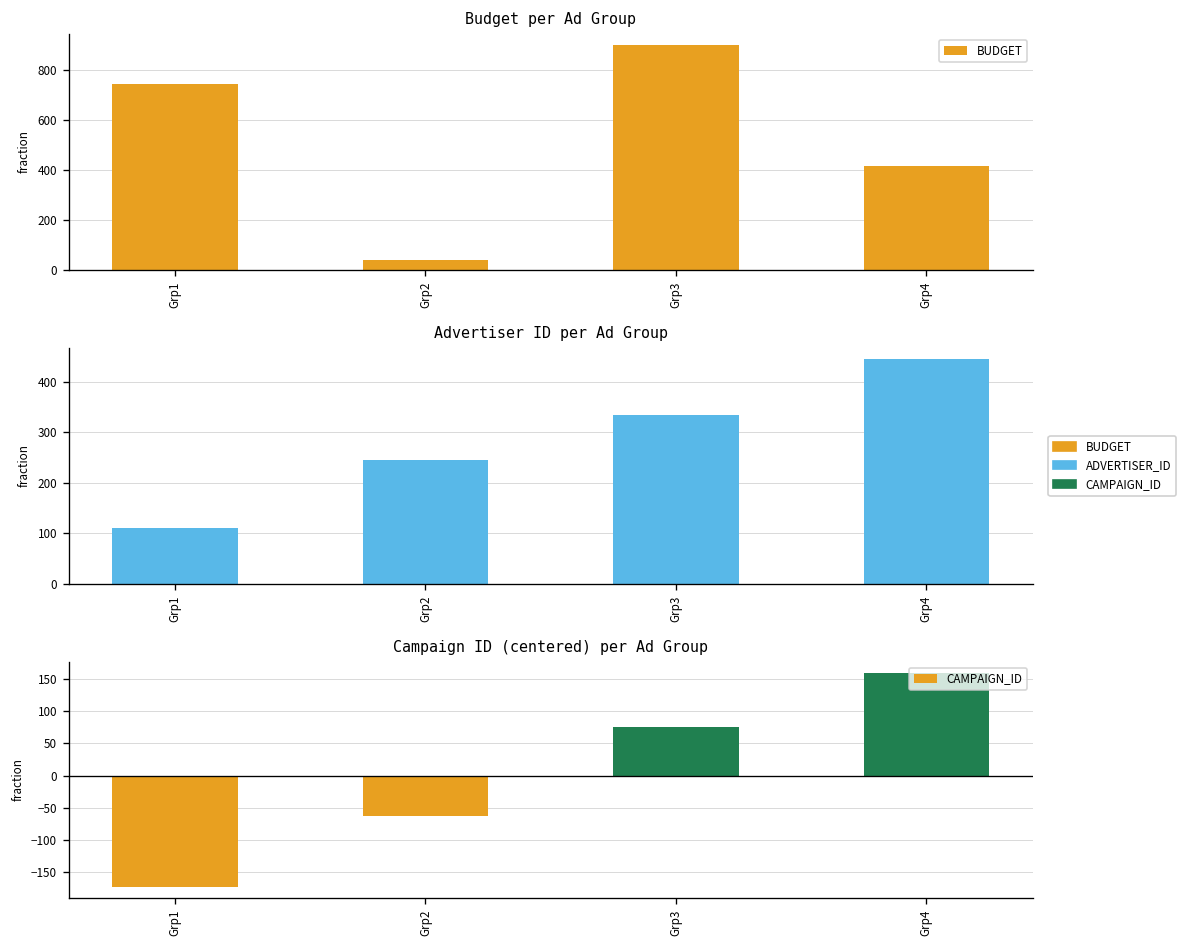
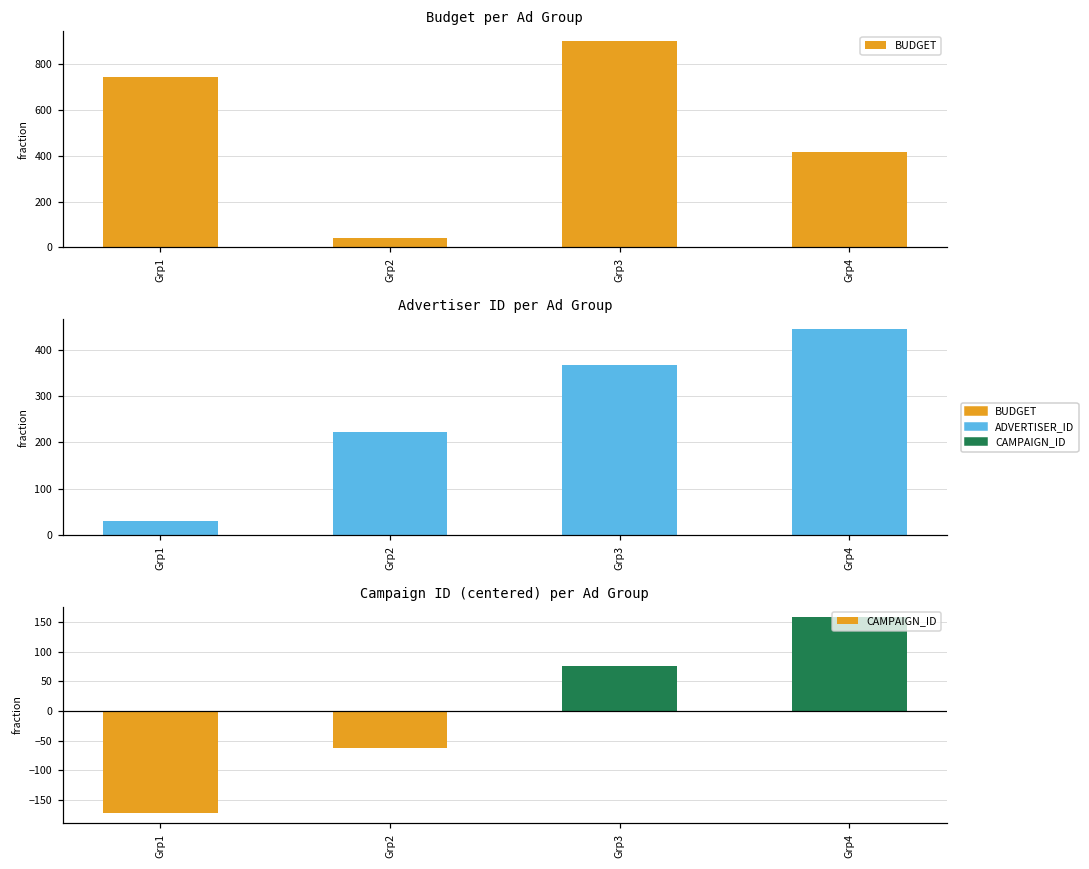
  {
    "Budget per Ad Group": {
      "Grp1": 750,
      "Grp2": 40,
      "Grp3": 900,
      "Grp4": 420
    },
    "Advertiser ID per Ad Group": {
-     "Grp1": 110,
-     "Grp2": 250,
-     "Grp3": 330,
+     "Grp1": 30,
+     "Grp2": 220,
+     "Grp3": 370,
      "Grp4": 440
    },
    "Campaign ID (centered) per Ad Group": {
      "Grp1": -170,
      "Grp2": -60,
      "Grp3": 80
    }
  }
